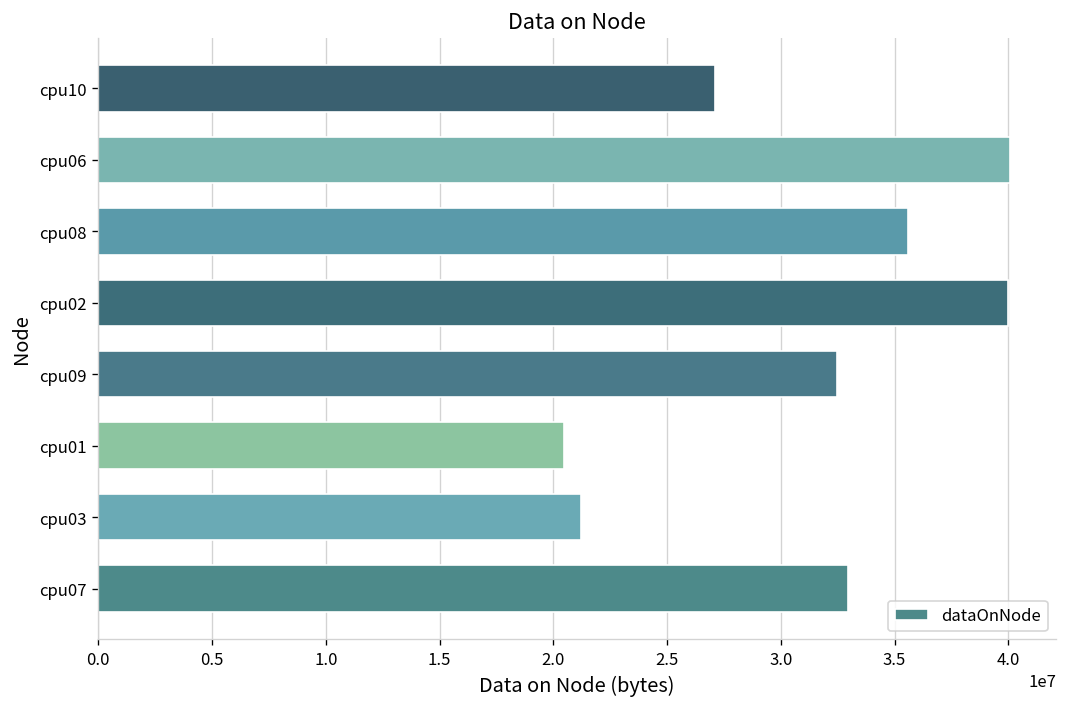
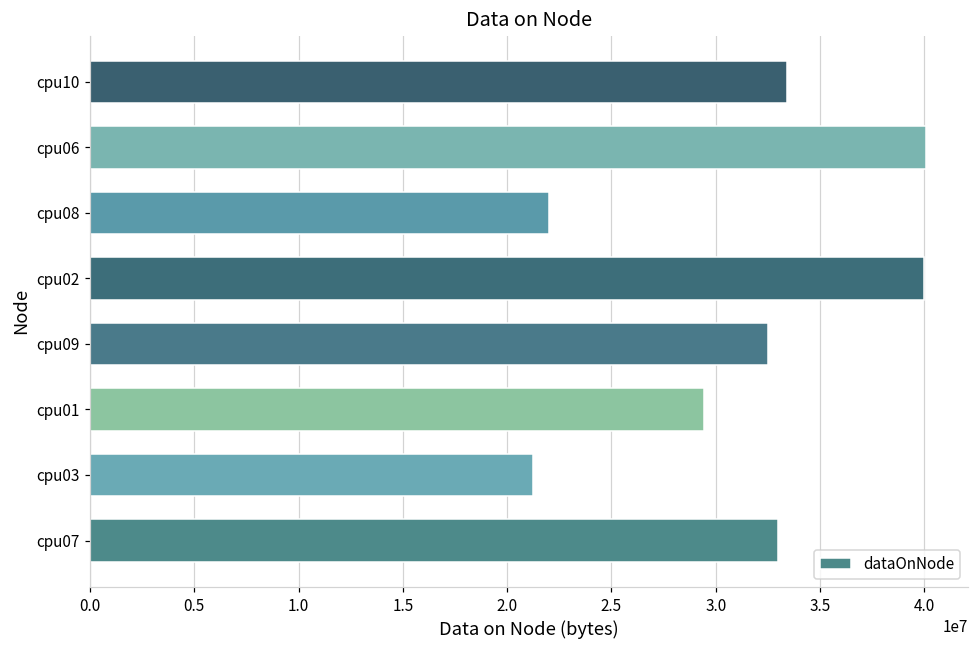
  {
-   "cpu10": 27100000,
+   "cpu10": 33400000,
    "cpu06": 40100000,
-   "cpu08": 35600000,
+   "cpu08": 22000000,
    "cpu02": 40000000,
    "cpu09": 32500000,
-   "cpu01": 20500000,
+   "cpu01": 29400000,
    "cpu03": 21200000,
    "cpu07": 33000000
  }
